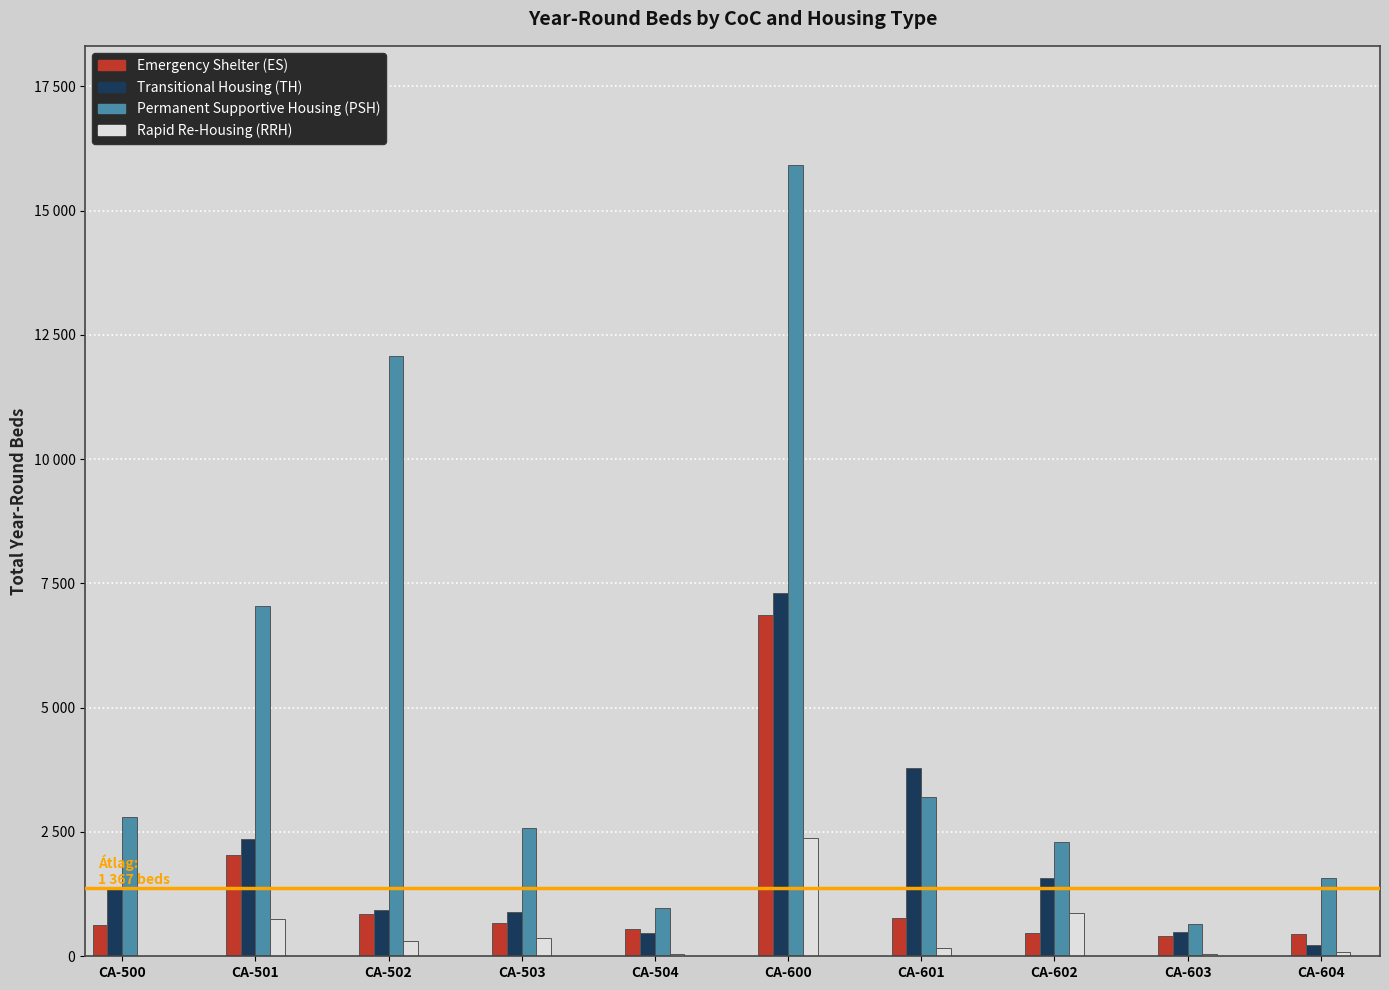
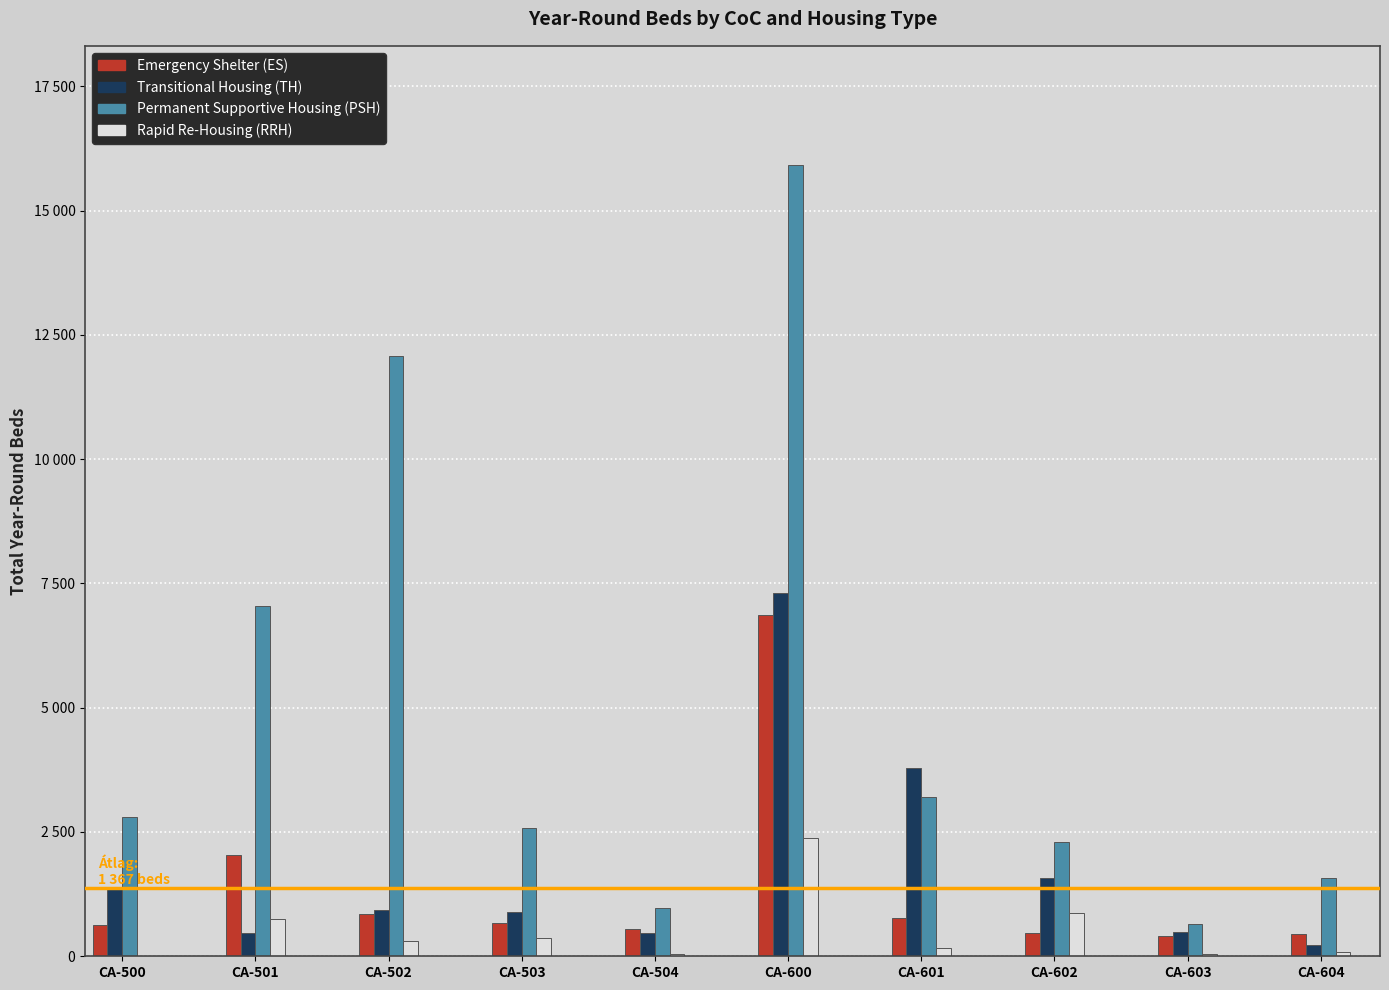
  {
    "Emergency Shelter (ES)": {
      "CA-500": 600,
      "CA-501": 2000,
      "CA-502": 900,
      "CA-503": 700,
      "CA-504": 600,
      "CA-600": 6900,
      "CA-601": 800,
      "CA-602": 500,
      "CA-603": 400,
      "CA-604": 500
    },
    "Transitional Housing (TH)": {
      "CA-500": 1400,
-     "CA-501": 2400,
+     "CA-501": 500,
      "CA-502": 900,
      "CA-503": 900,
      "CA-504": 500,
      "CA-600": 7300,
      "CA-601": 3800,
      "CA-602": 1600,
      "CA-603": 500,
      "CA-604": 200
    },
    "Permanent Supportive Housing (PSH)": {
      "CA-501": 7100,
      "CA-502": 12100,
      "CA-503": 2600,
      "CA-504": 1000,
      "CA-600": 15900,
      "CA-601": 3200,
      "CA-602": 2300,
      "CA-603": 600,
      "CA-604": 1600
    },
    "Rapid Re-Housing (RRH)": {
      "CA-501": 800,
      "CA-502": 300,
      "CA-503": 400,
      "CA-504": 100,
      "CA-600": 2400,
      "CA-601": 200,
      "CA-602": 900,
      "CA-603": 100,
      "CA-604": 100
    }
  }
